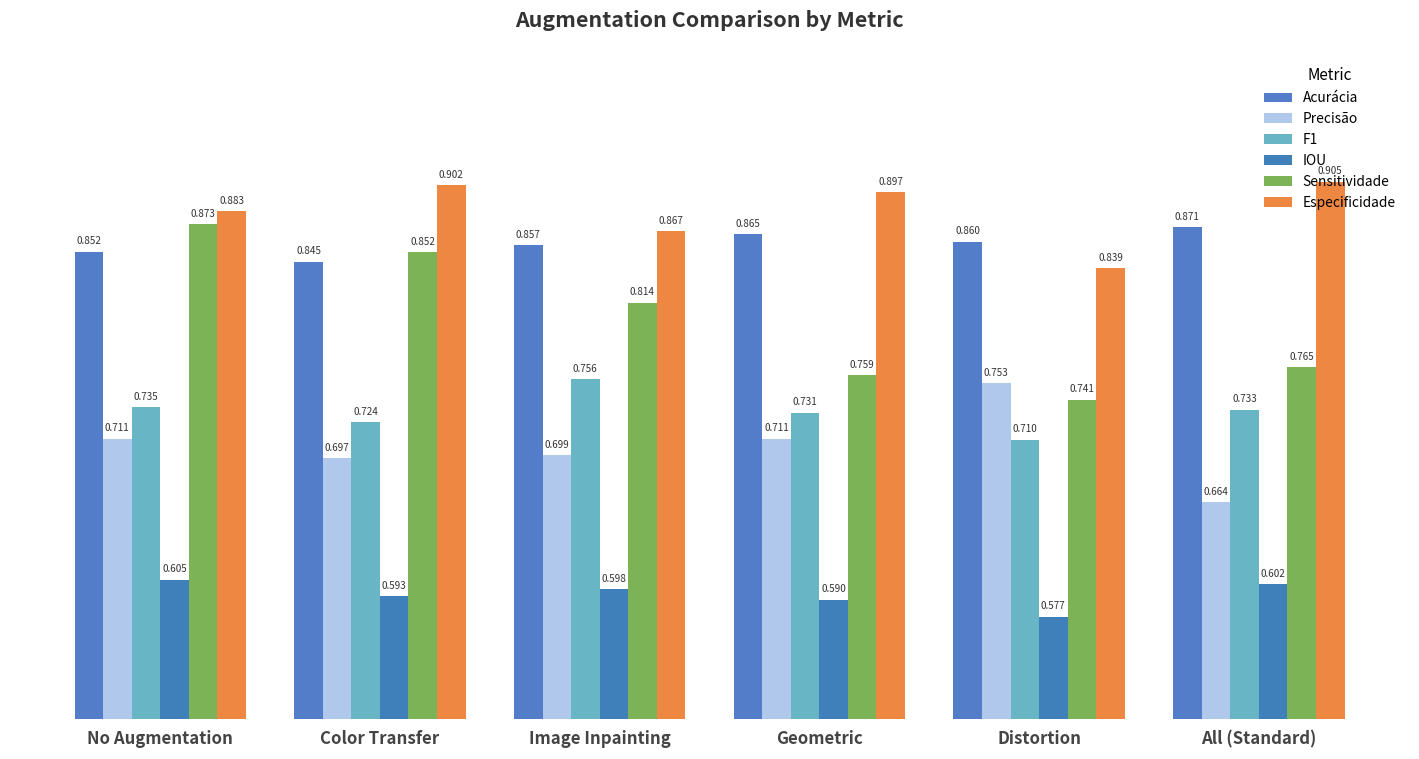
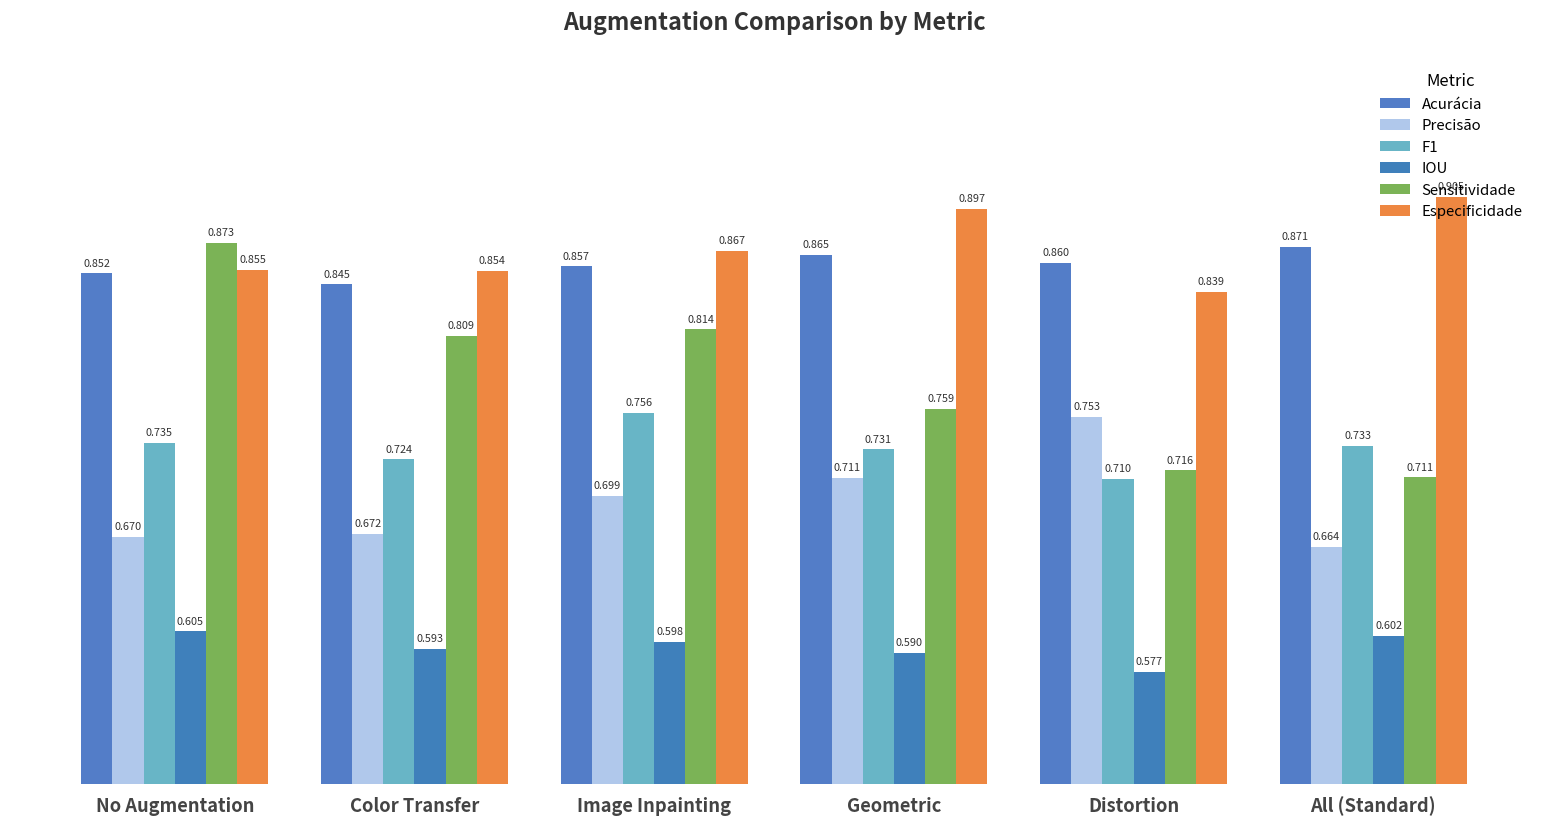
  {
    "Precisão": {
-     "No Augmentation": 0.711,
-     "Color Transfer": 0.697,
+     "No Augmentation": 0.670,
+     "Color Transfer": 0.672,
      "Image Inpainting": 0.699,
      "Geometric": 0.711,
      "Distortion": 0.753,
      "All (Standard)": 0.664
    },
    "F1": {
      "No Augmentation": 0.735,
      "Color Transfer": 0.724,
      "Image Inpainting": 0.756,
      "Geometric": 0.731,
      "Distortion": 0.710,
      "All (Standard)": 0.733
    },
    "Sensitividade": {
      "No Augmentation": 0.873,
-     "Color Transfer": 0.852,
+     "Color Transfer": 0.809,
      "Image Inpainting": 0.814,
      "Geometric": 0.759,
-     "Distortion": 0.741,
-     "All (Standard)": 0.765
+     "Distortion": 0.716,
+     "All (Standard)": 0.711
    },
    "Especificidade": {
-     "No Augmentation": 0.883,
-     "Color Transfer": 0.902,
+     "No Augmentation": 0.855,
+     "Color Transfer": 0.854,
      "Image Inpainting": 0.867,
      "Geometric": 0.897,
      "Distortion": 0.839,
      "All (Standard)": 0.905
    }
  }
